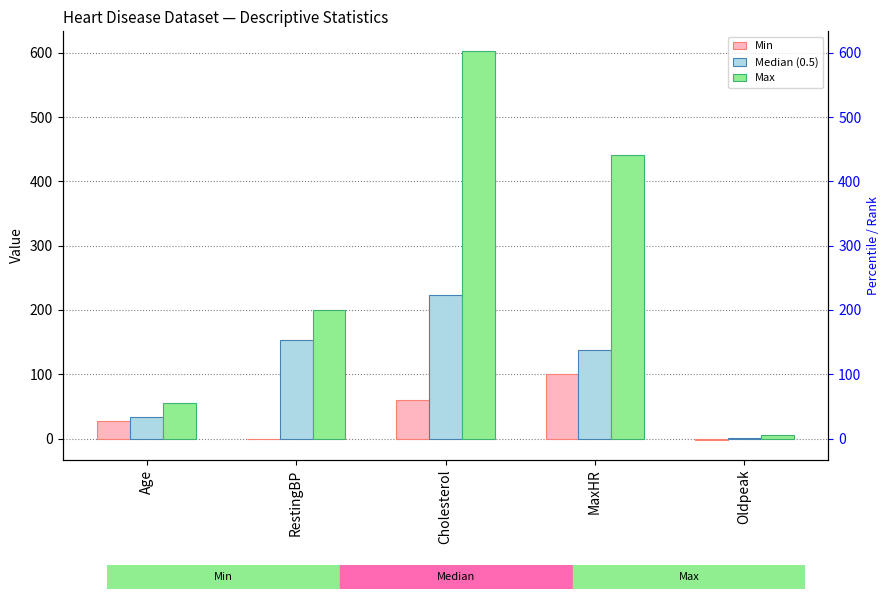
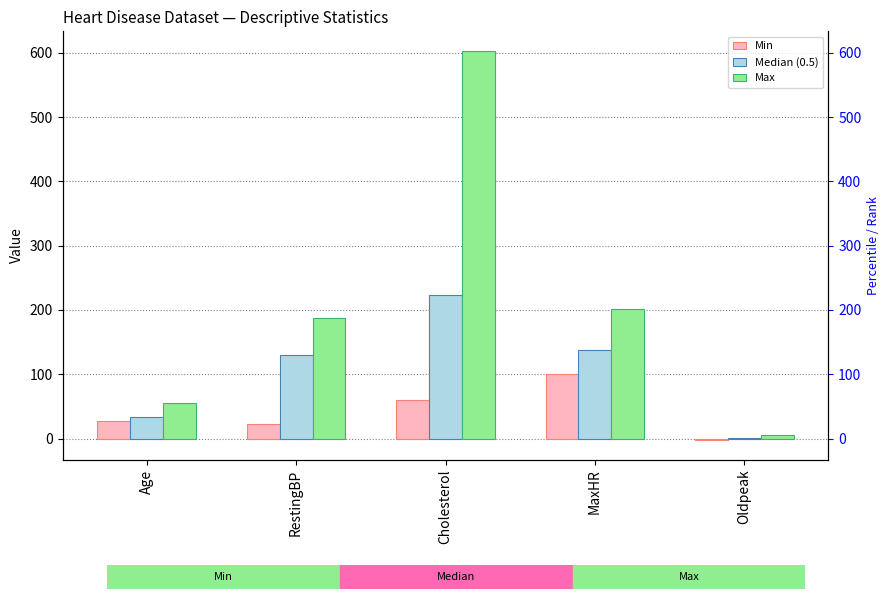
  {
    "Min": {
      "Age": 30,
-     "RestingBP": 0,
+     "RestingBP": 20,
      "Cholesterol": 60,
      "MaxHR": 100
    },
    "Median (0.5)": {
      "Age": 30,
-     "RestingBP": 150,
+     "RestingBP": 130,
      "Cholesterol": 220,
      "MaxHR": 140
    },
    "Max": {
      "Age": 60,
-     "RestingBP": 200,
+     "RestingBP": 190,
      "Cholesterol": 600,
-     "MaxHR": 440,
+     "MaxHR": 200,
      "Oldpeak": 10
    }
  }
